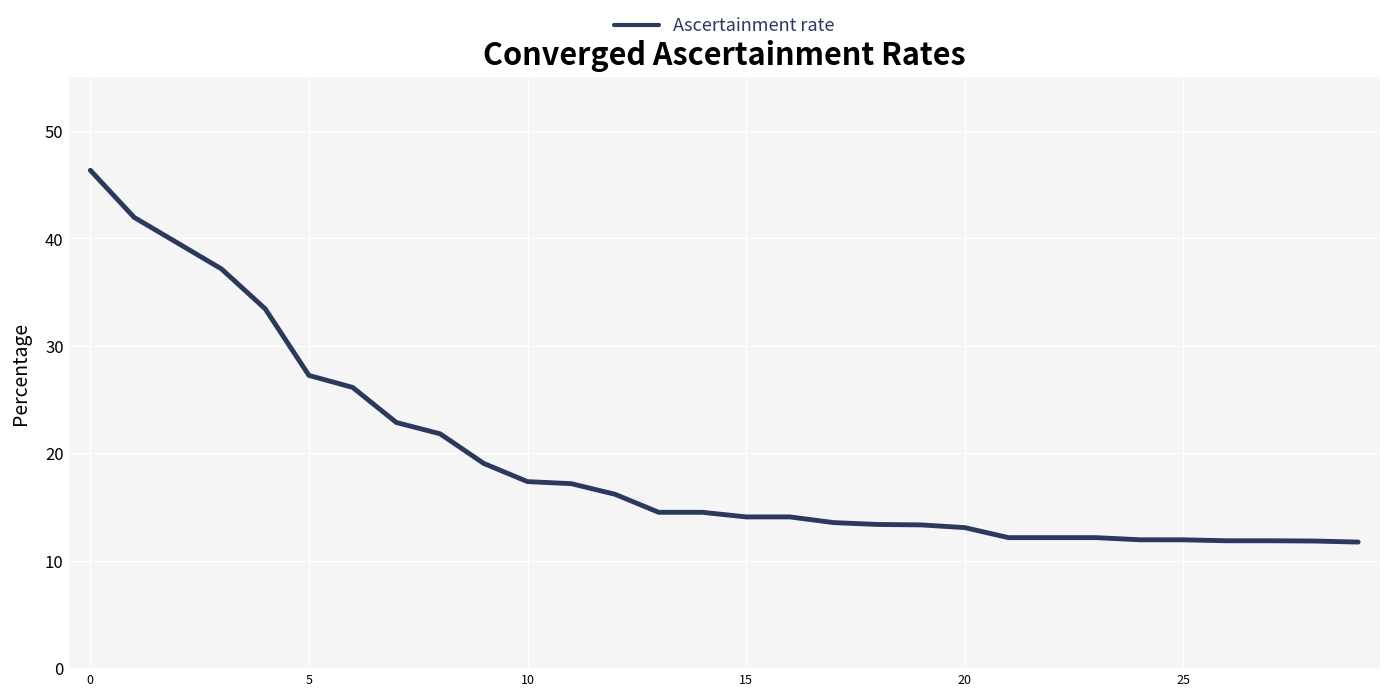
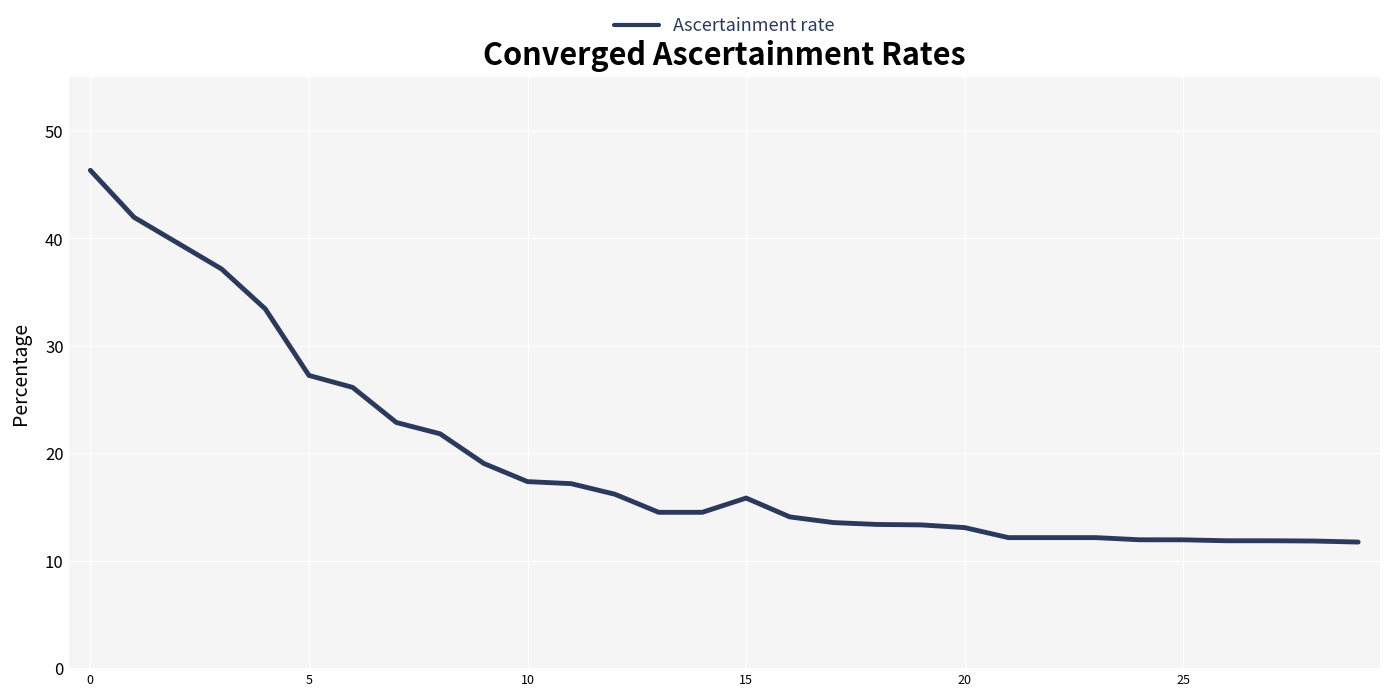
  {
    "0": 46.3,
    "5": 27.2,
    "10": 17.4,
-   "15": 14.1,
+   "15": 15.8,
    "20": 13.1,
    "25": 11.9
  }
